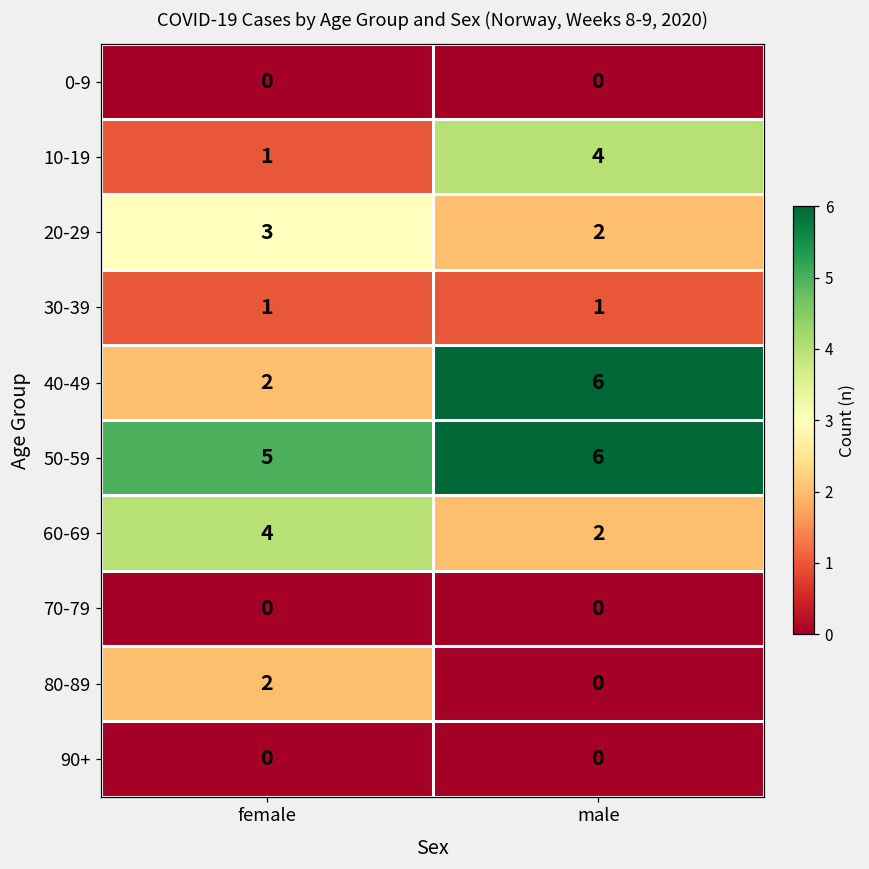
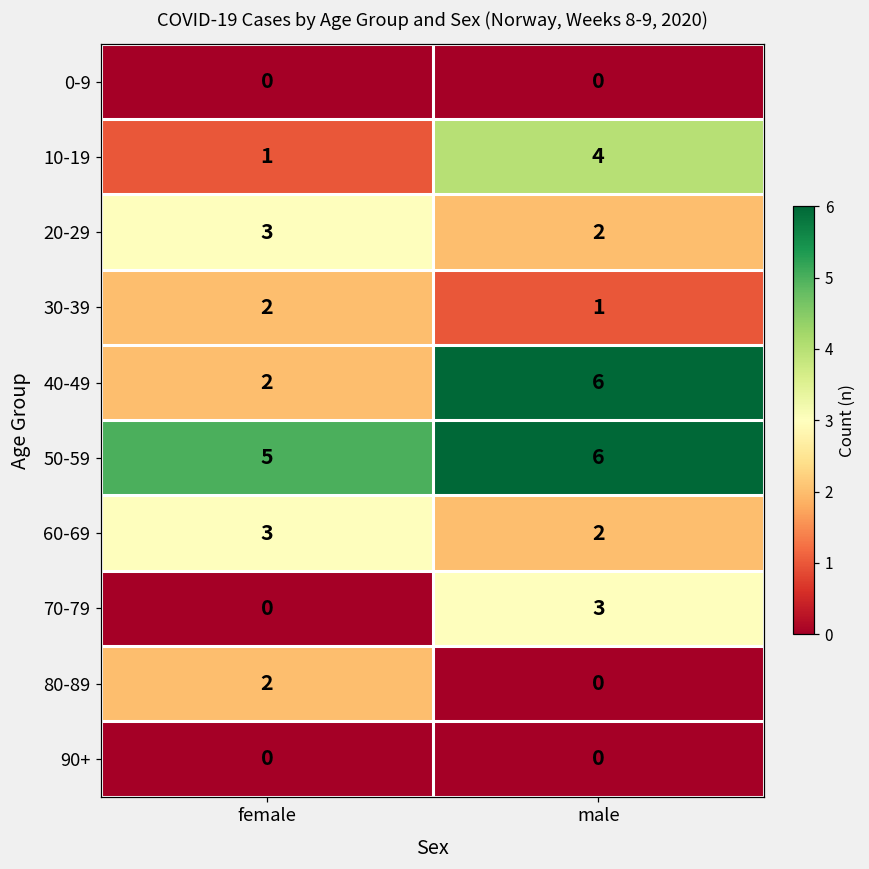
  {
    "0-9": {
      "female": 0,
      "male": 0
    },
    "10-19": {
      "female": 1,
      "male": 4
    },
    "20-29": {
      "female": 3,
      "male": 2
    },
    "30-39": {
-     "female": 1,
+     "female": 2,
      "male": 1
    },
    "40-49": {
      "female": 2,
      "male": 6
    },
    "50-59": {
      "female": 5,
      "male": 6
    },
    "60-69": {
-     "female": 4,
+     "female": 3,
      "male": 2
    },
    "70-79": {
      "female": 0,
-     "male": 0
+     "male": 3
    },
    "80-89": {
      "female": 2,
      "male": 0
    },
    "90+": {
      "female": 0,
      "male": 0
    }
  }
